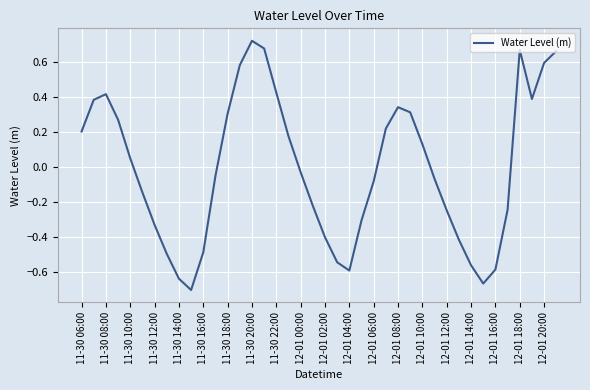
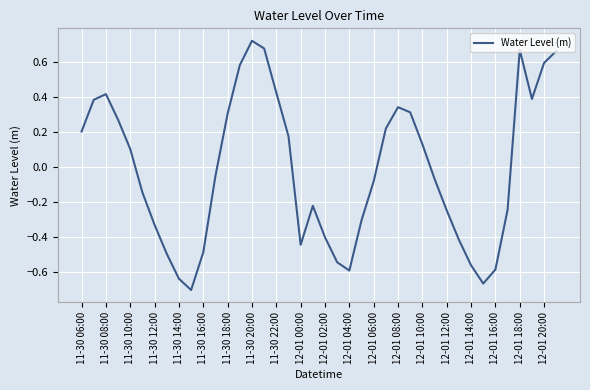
  {
    "11-30 06:00": 0.20,
    "11-30 08:00": 0.42,
-   "11-30 10:00": 0.05,
+   "11-30 10:00": 0.10,
    "11-30 12:00": -0.33,
    "11-30 14:00": -0.64,
    "11-30 16:00": -0.49,
    "11-30 18:00": 0.30,
    "11-30 20:00": 0.72,
    "11-30 22:00": 0.42,
-   "12-01 00:00": -0.03,
+   "12-01 00:00": -0.44,
    "12-01 02:00": -0.40,
    "12-01 04:00": -0.59,
    "12-01 06:00": -0.08,
    "12-01 08:00": 0.34,
    "12-01 10:00": 0.13,
    "12-01 12:00": -0.25,
    "12-01 14:00": -0.56,
    "12-01 16:00": -0.58,
    "12-01 20:00": 0.59
  }
